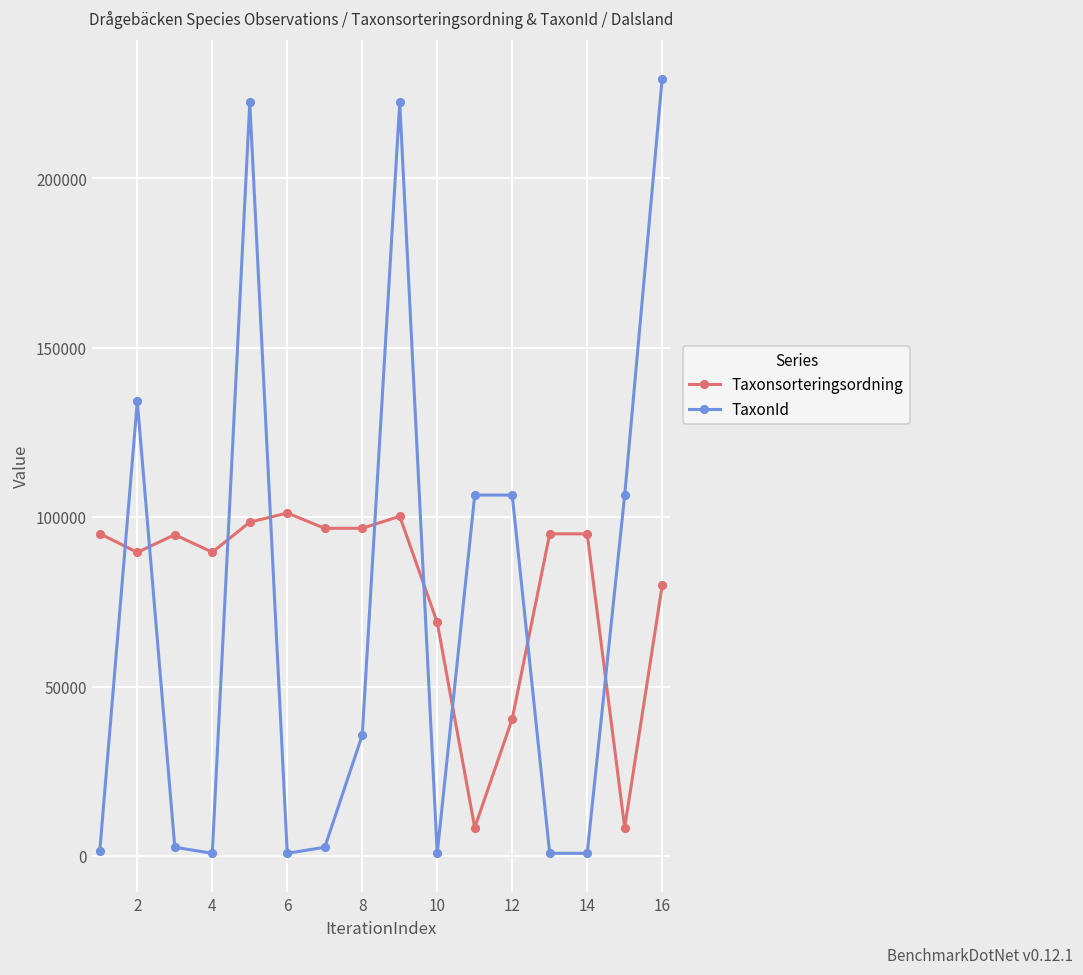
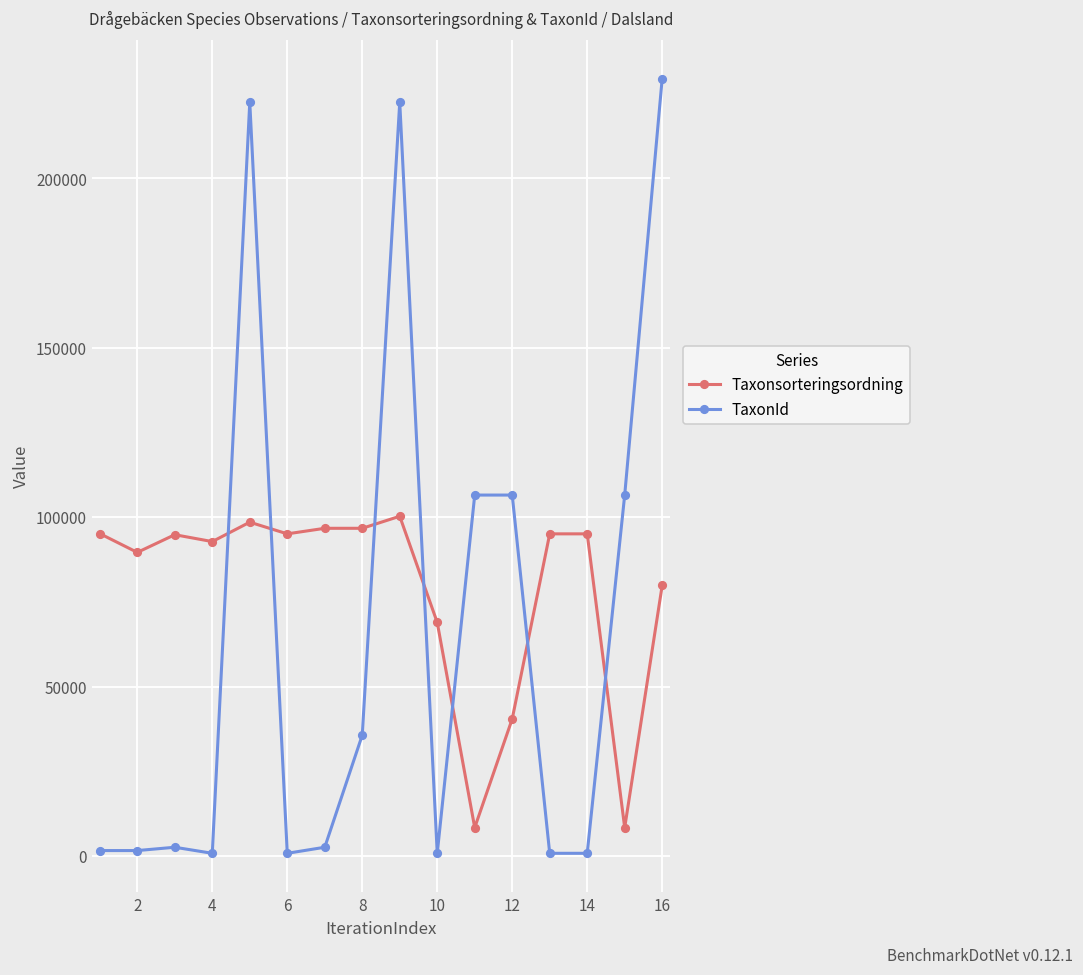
  {
    "Taxonsorteringsordning": {
      "2": 90000,
-     "4": 90000,
-     "6": 101000,
+     "4": 93000,
+     "6": 95000,
      "8": 97000,
      "10": 69000,
      "12": 40000,
      "14": 95000,
      "16": 80000
    },
    "TaxonId": {
-     "2": 134000,
+     "2": 2000,
      "4": 1000,
      "6": 1000,
      "8": 36000,
      "10": 1000,
      "12": 107000,
      "14": 1000,
      "16": 229000
    }
  }
